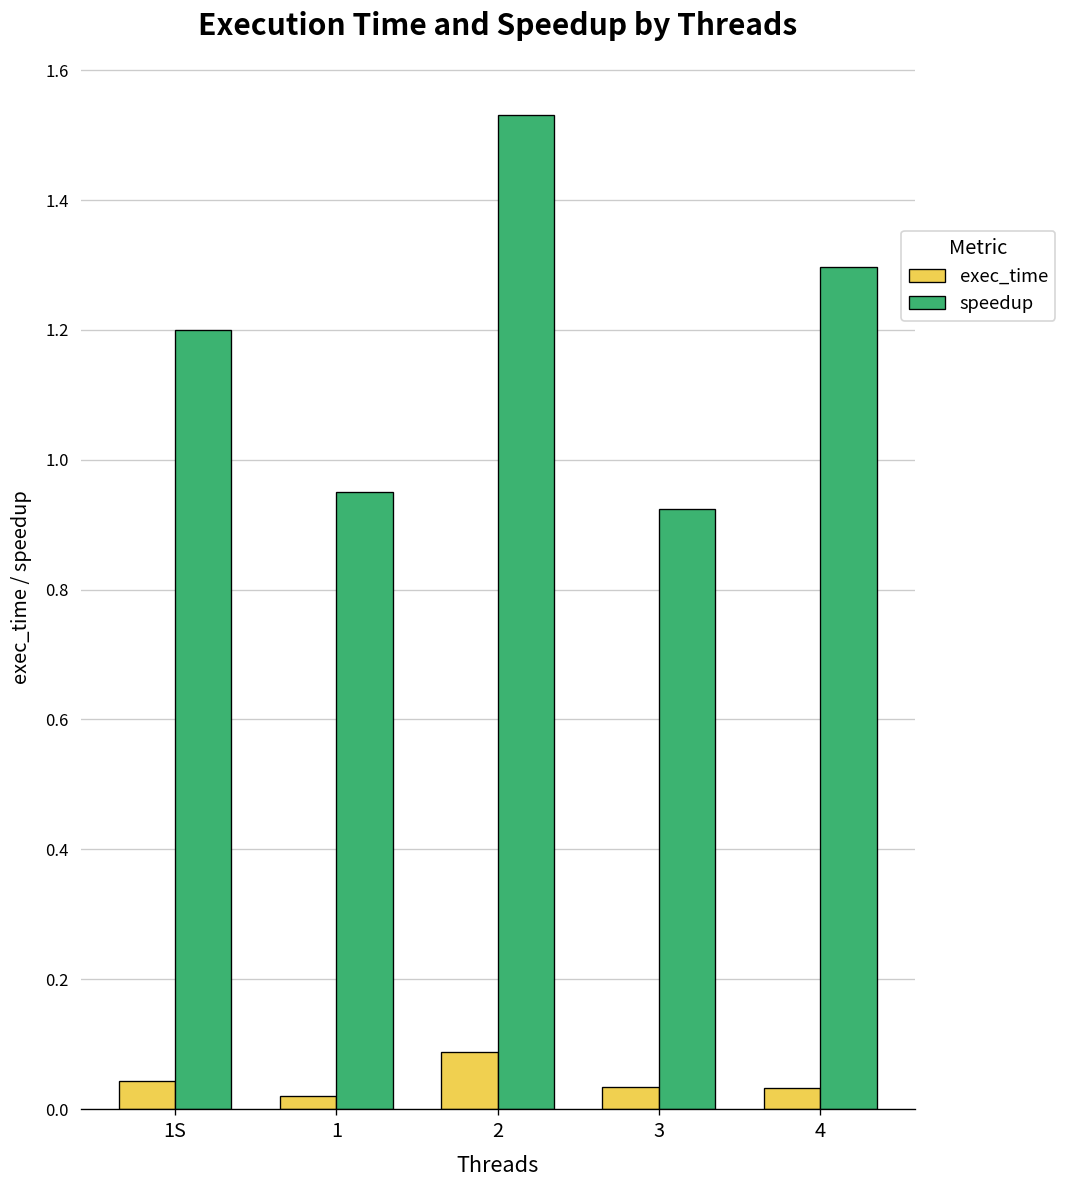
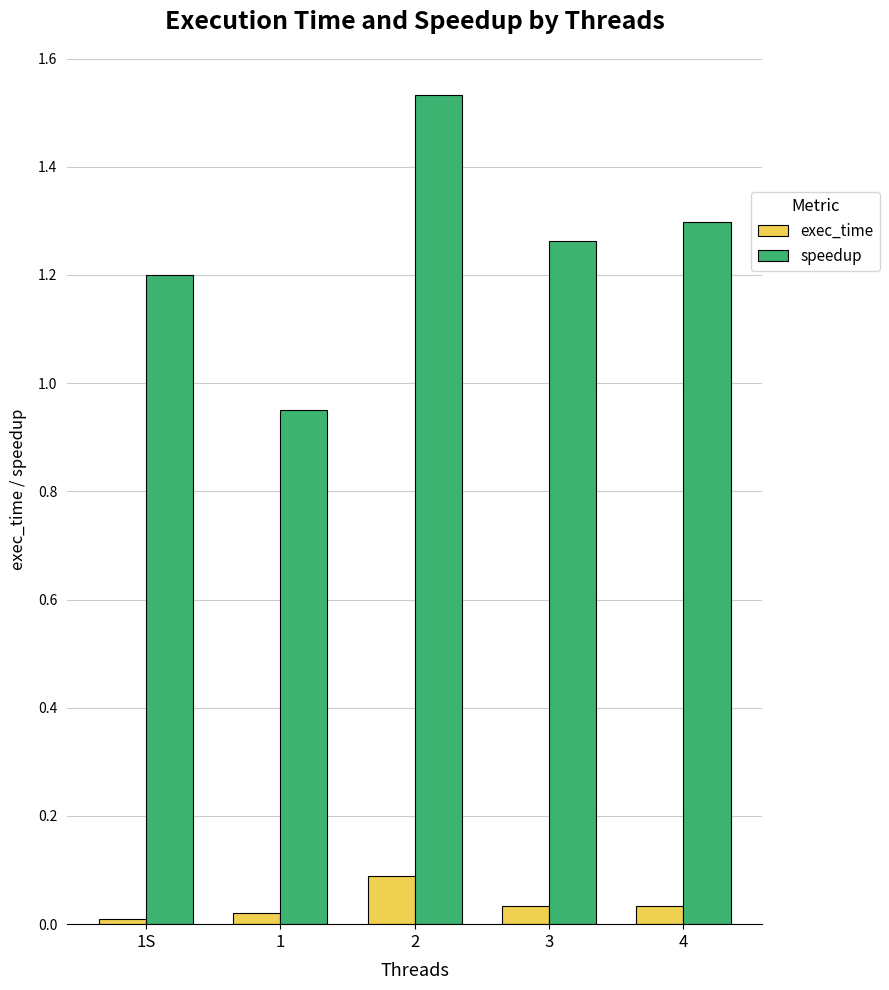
  {
    "exec_time": {
-     "1S": 0.04,
+     "1S": 0.01,
      "1": 0.02,
      "2": 0.09,
      "3": 0.03,
      "4": 0.03
    },
    "speedup": {
      "1S": 1.20,
      "1": 0.95,
      "2": 1.53,
-     "3": 0.92,
+     "3": 1.26,
      "4": 1.30
    }
  }
